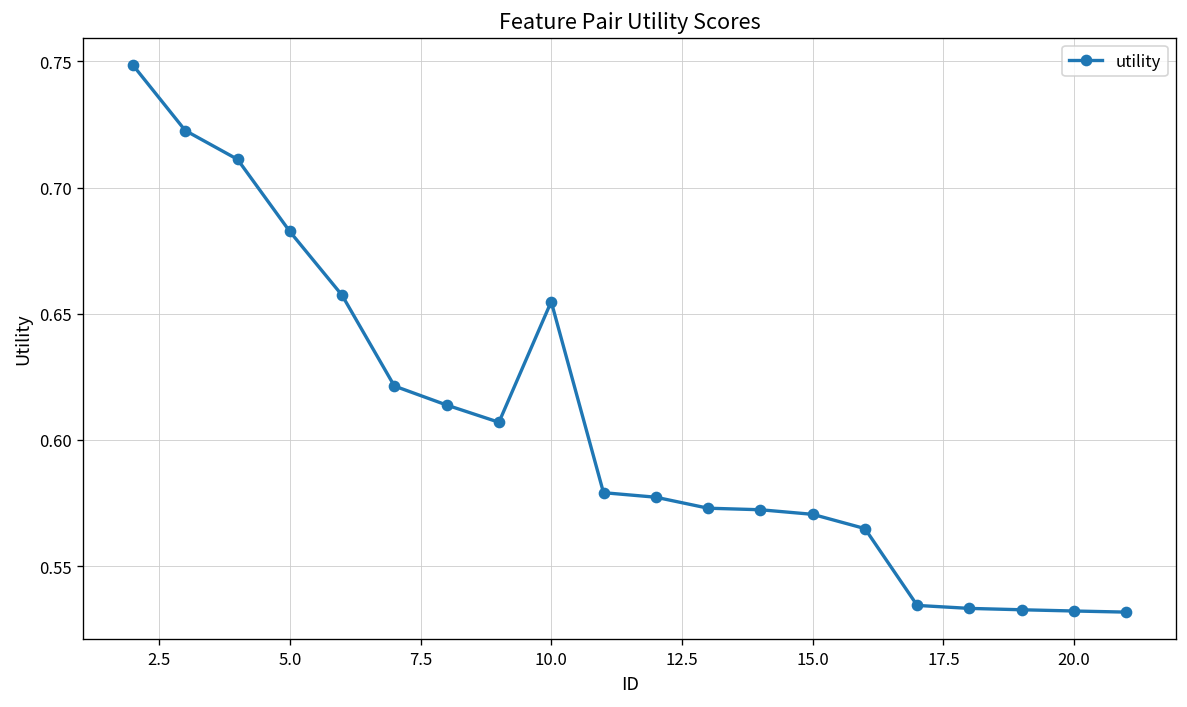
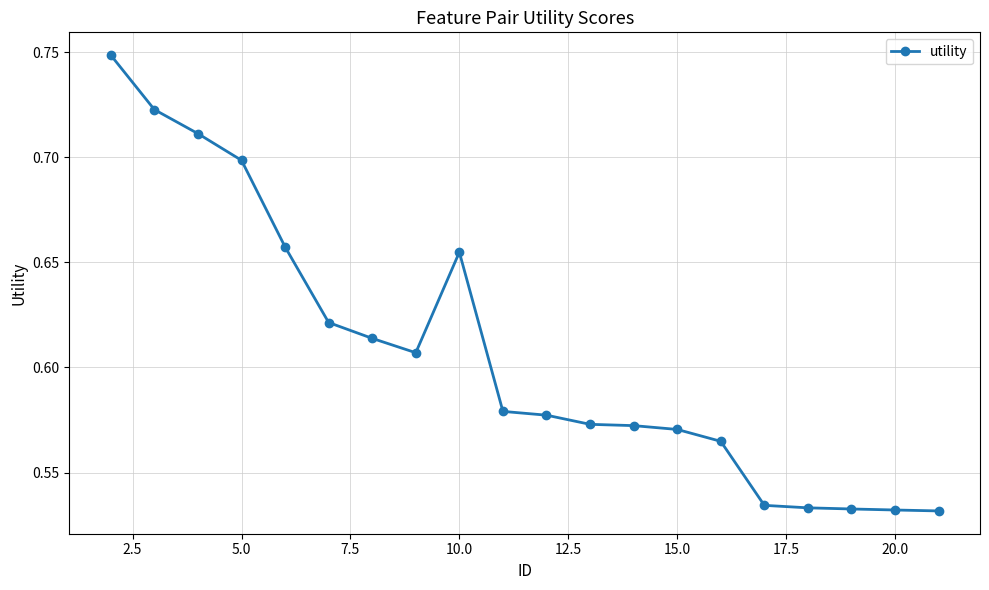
  {
-   "5.0": 0.683,
+   "5.0": 0.699,
    "10.0": 0.655,
    "15.0": 0.570,
    "20.0": 0.532
  }
